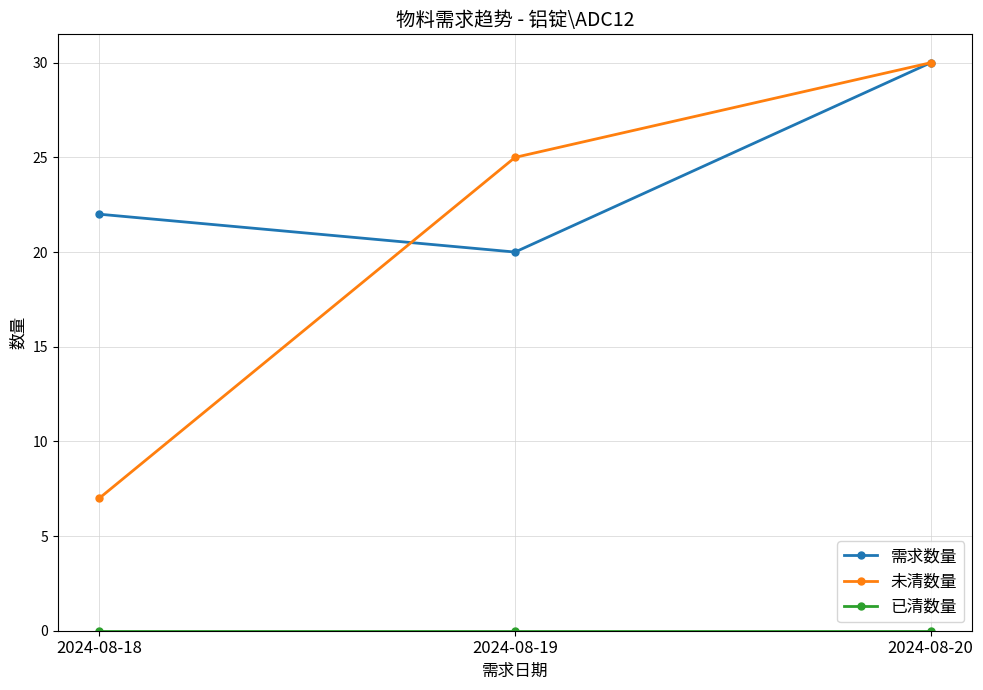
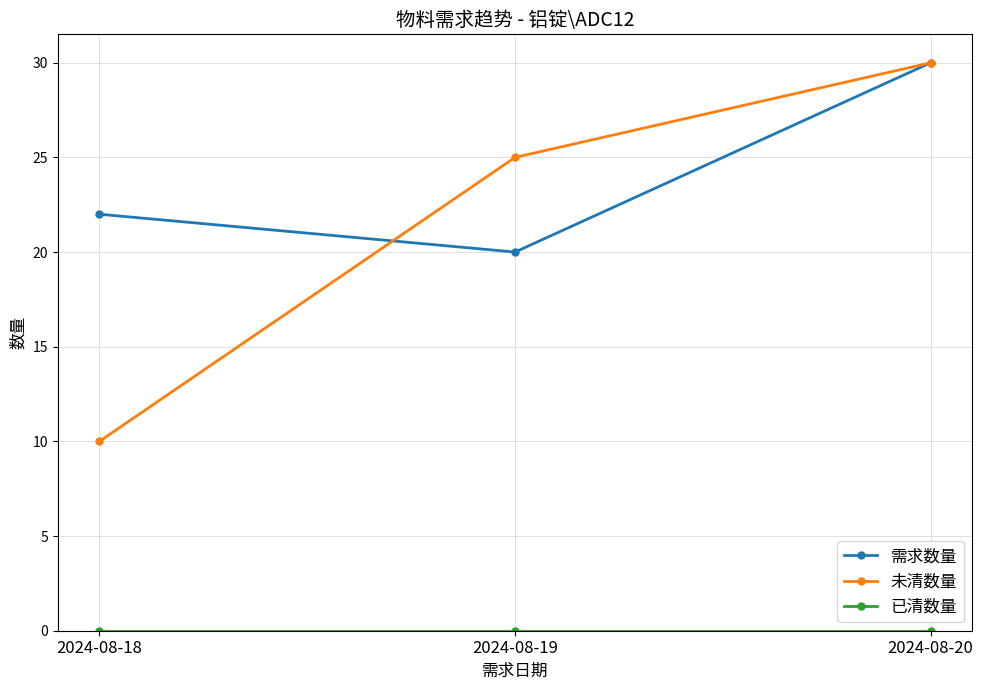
  {
    "需求数量": {
      "2024-08-18": 22,
      "2024-08-19": 20
    },
    "未清数量": {
-     "2024-08-18": 7,
+     "2024-08-18": 10,
      "2024-08-19": 25
    },
    "已清数量": {
      "2024-08-18": 0,
      "2024-08-19": 0,
      "2024-08-20": 0
    }
  }
